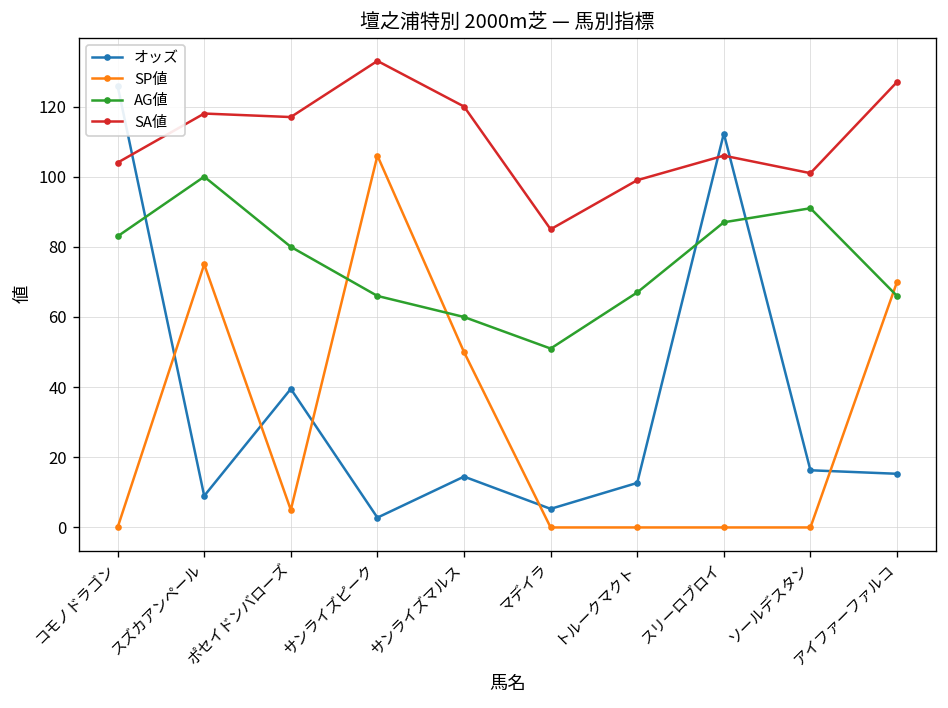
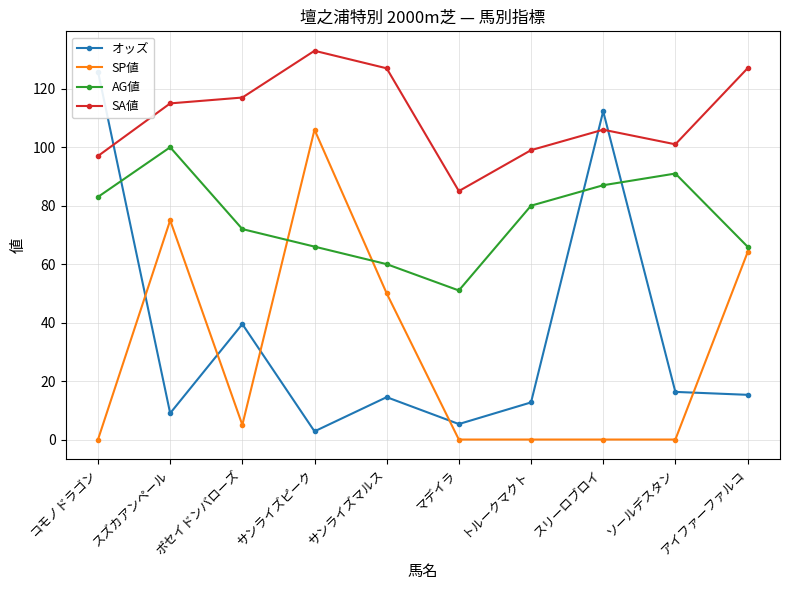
  {
    "オッズ": {
      "スズカアンペール": 9,
      "ポセイドンバローズ": 40,
      "サンライズピーク": 3,
      "サンライズマルス": 15,
      "マデイラ": 5,
      "トルークマクト": 13,
      "スリーロブロイ": 112,
      "ソールデスタン": 16,
      "アイファーファルコ": 15
    },
    "SP値": {
      "コモノドラゴン": 0,
      "スズカアンペール": 75,
      "ポセイドンバローズ": 5,
      "サンライズピーク": 106,
      "サンライズマルス": 50,
      "マデイラ": 0,
      "トルークマクト": 0,
      "スリーロブロイ": 0,
      "ソールデスタン": 0,
-     "アイファーファルコ": 70
+     "アイファーファルコ": 64
    },
    "AG値": {
      "コモノドラゴン": 83,
      "スズカアンペール": 100,
-     "ポセイドンバローズ": 80,
+     "ポセイドンバローズ": 72,
      "サンライズピーク": 66,
      "サンライズマルス": 60,
      "マデイラ": 51,
-     "トルークマクト": 67,
+     "トルークマクト": 80,
      "スリーロブロイ": 87,
      "ソールデスタン": 91,
      "アイファーファルコ": 66
    },
    "SA値": {
-     "コモノドラゴン": 104,
-     "スズカアンペール": 118,
+     "コモノドラゴン": 97,
+     "スズカアンペール": 115,
      "ポセイドンバローズ": 117,
      "サンライズピーク": 133,
-     "サンライズマルス": 120,
+     "サンライズマルス": 127,
      "マデイラ": 85,
      "トルークマクト": 99,
      "スリーロブロイ": 106,
      "ソールデスタン": 101,
      "アイファーファルコ": 127
    }
  }
